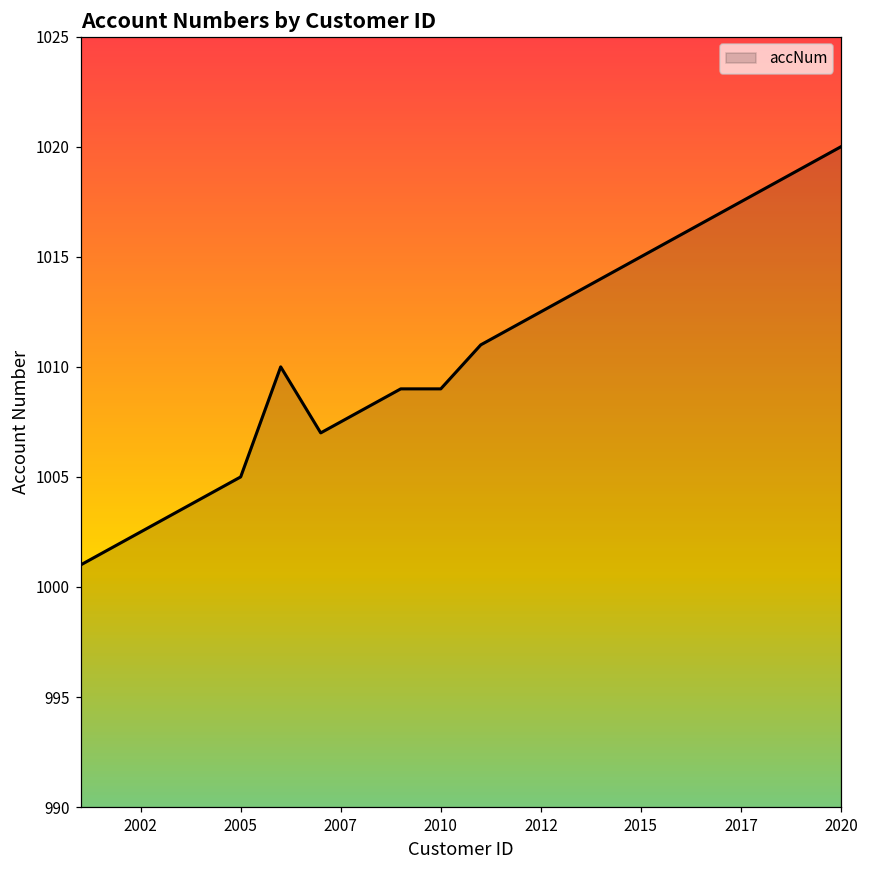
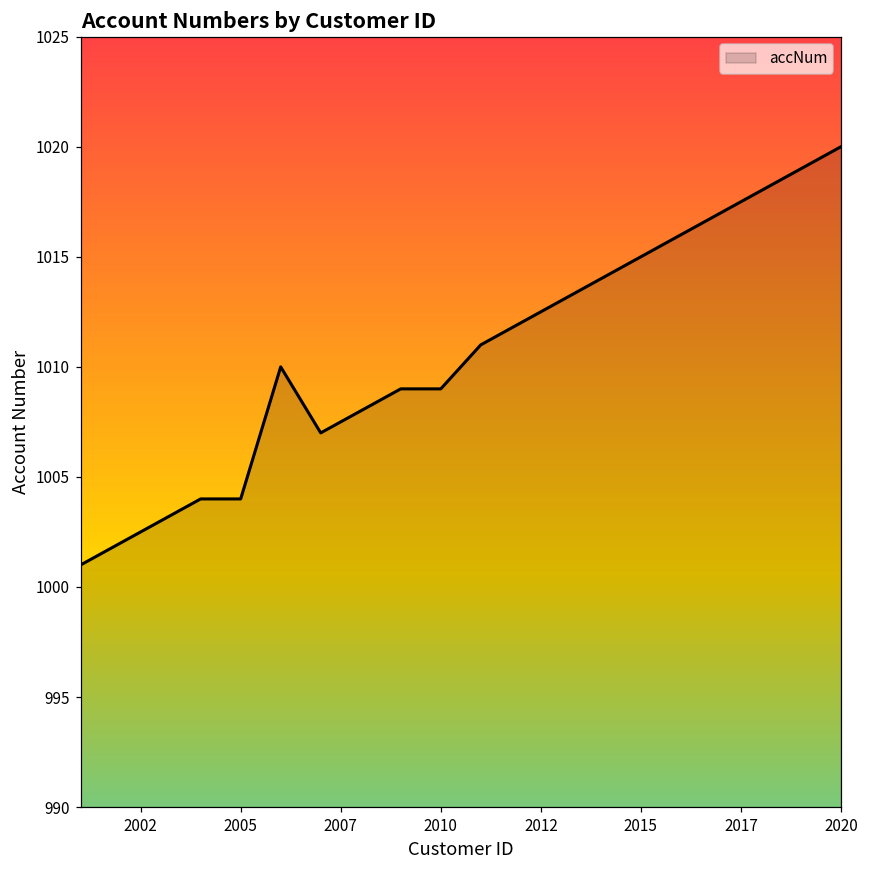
  {
-   "2005": 1005,
+   "2005": 1004,
    "2010": 1009,
    "2015": 1015,
    "2020": 1020
  }
